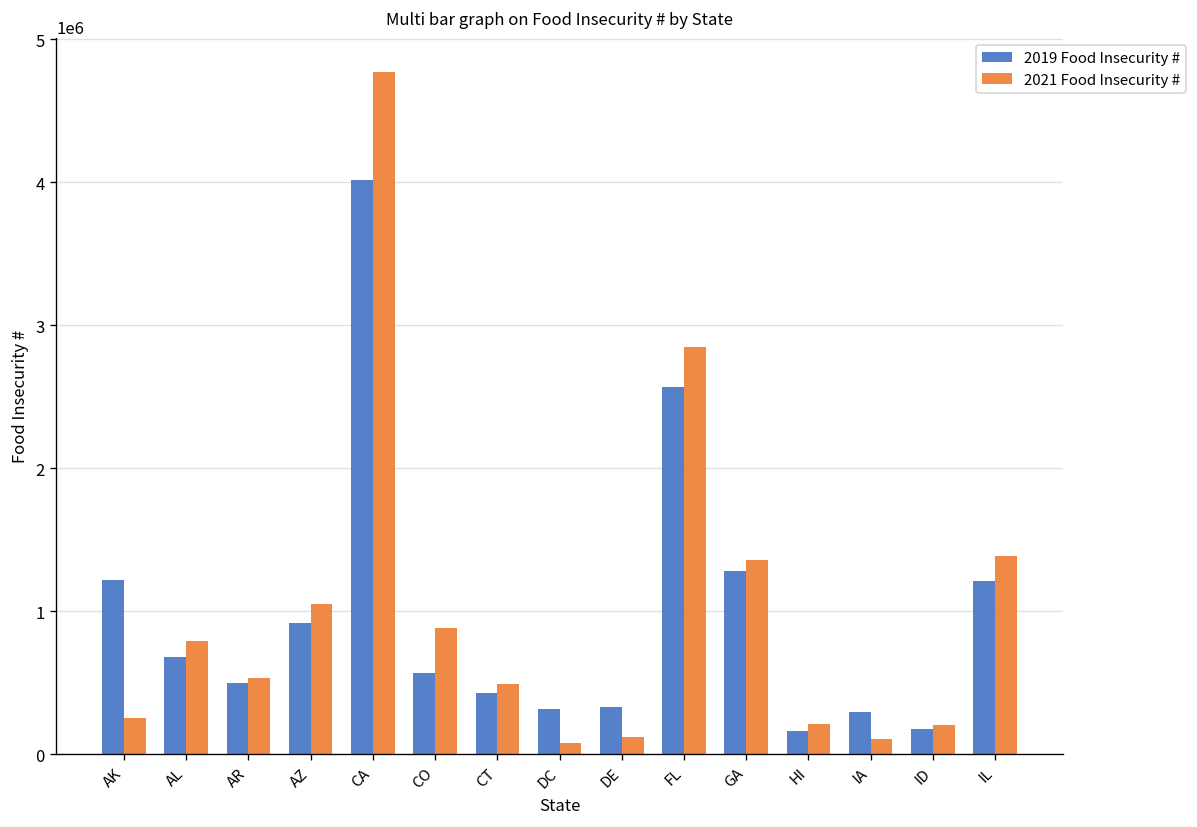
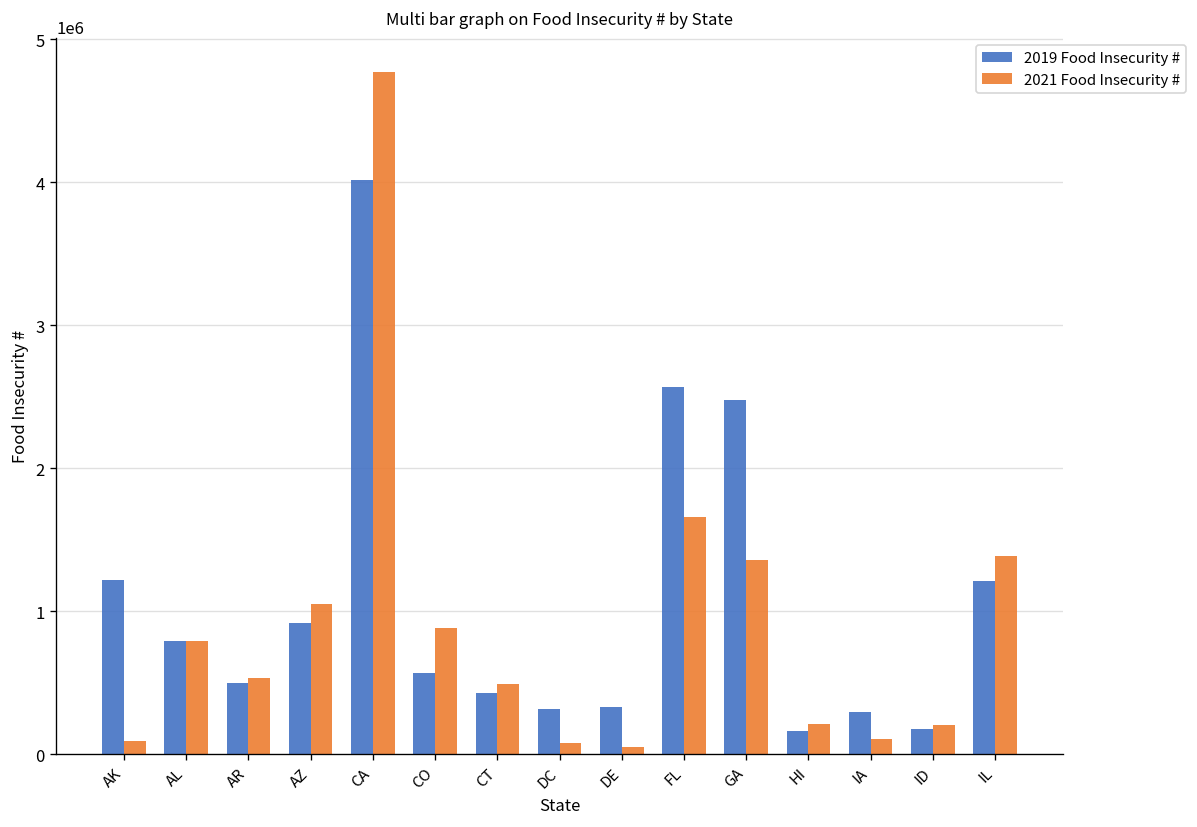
  {
    "2019 Food Insecurity #": {
      "AK": 1220000,
-     "AL": 680000,
+     "AL": 790000,
      "AR": 500000,
      "AZ": 920000,
      "CA": 4010000,
      "CO": 570000,
      "CT": 430000,
      "DC": 320000,
      "DE": 330000,
      "FL": 2570000,
-     "GA": 1280000,
+     "GA": 2480000,
      "HI": 160000,
      "IA": 300000,
      "ID": 180000,
      "IL": 1210000
    },
    "2021 Food Insecurity #": {
-     "AK": 260000,
+     "AK": 90000,
      "AL": 790000,
      "AR": 530000,
      "AZ": 1050000,
      "CA": 4770000,
      "CO": 880000,
      "CT": 490000,
      "DC": 80000,
-     "DE": 120000,
-     "FL": 2850000,
+     "DE": 50000,
+     "FL": 1660000,
      "GA": 1360000,
      "HI": 210000,
      "IA": 110000,
      "ID": 200000,
      "IL": 1380000
    }
  }
